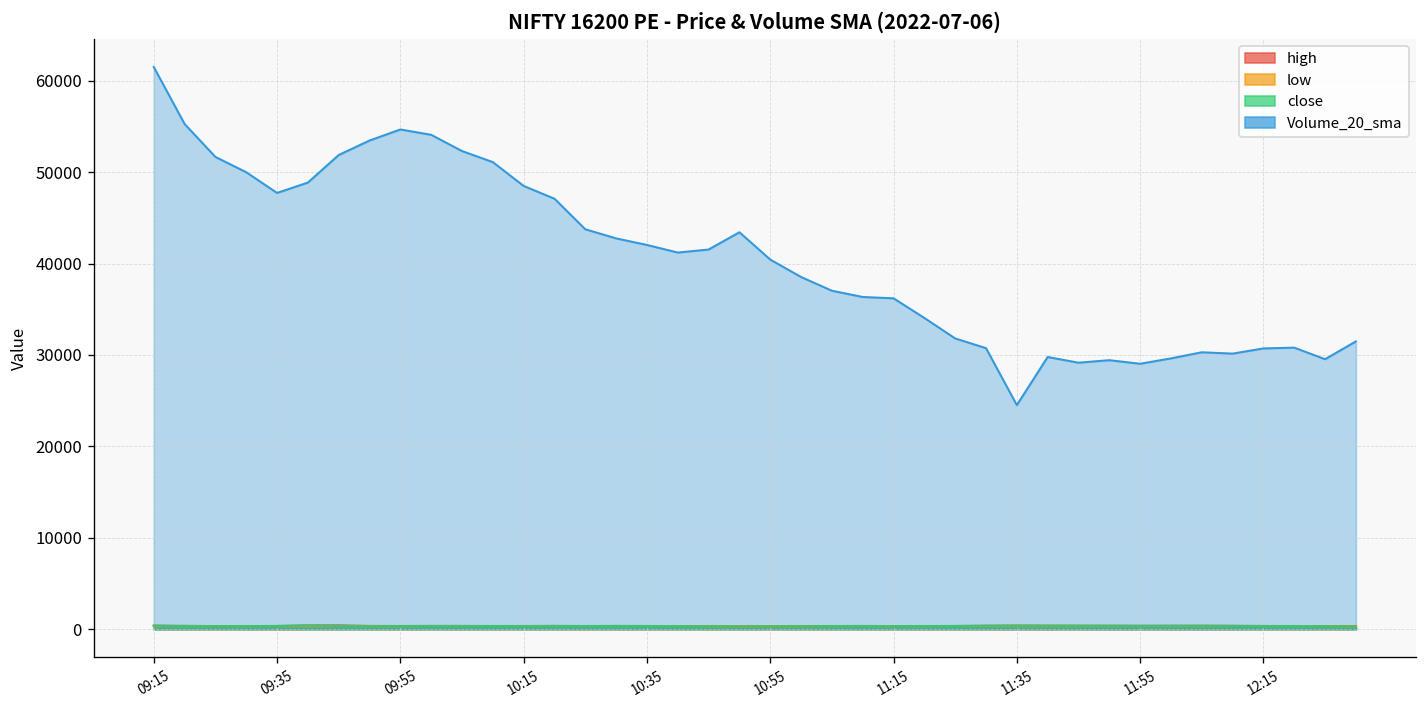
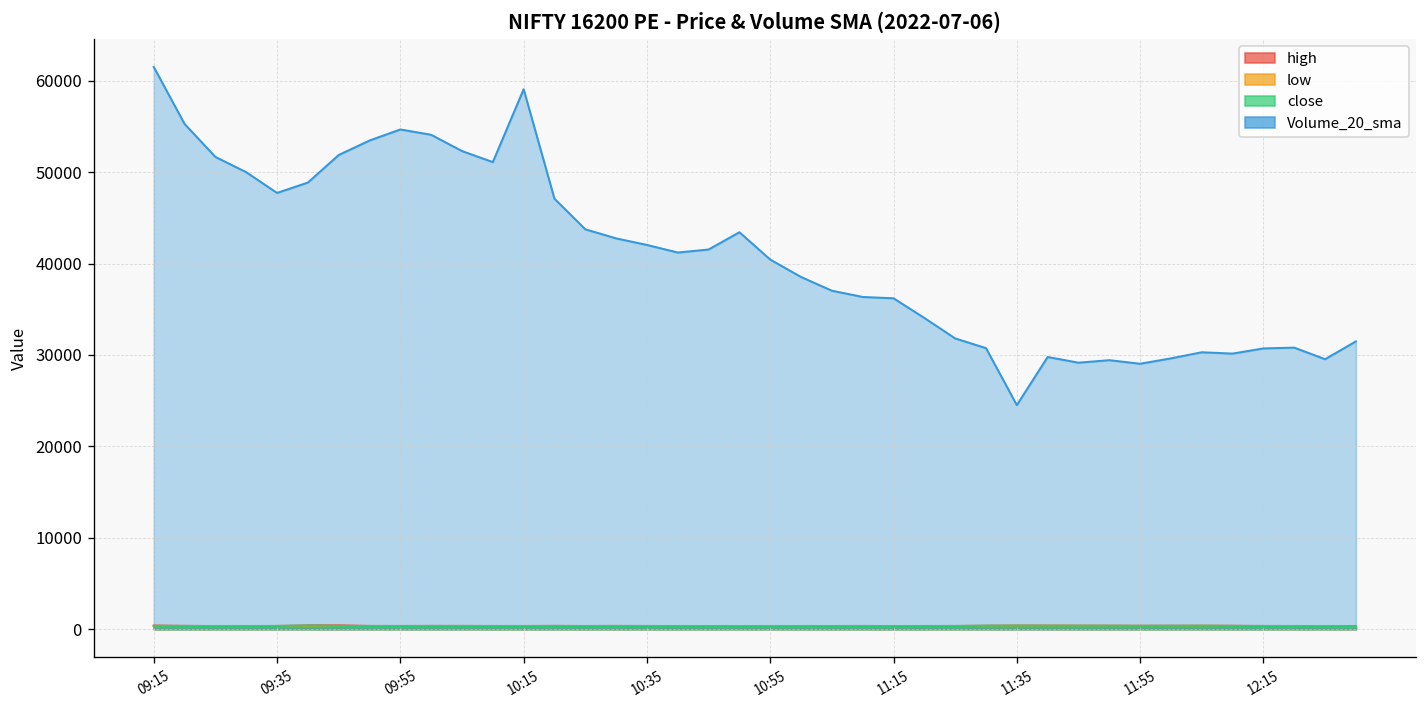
  {
    "Volume_20_sma": {
      "09:15": 62000,
      "09:35": 48000,
      "09:55": 55000,
-     "10:15": 48000,
+     "10:15": 59000,
      "10:35": 42000,
      "10:55": 40000,
      "11:15": 36000,
      "11:35": 25000,
      "11:55": 29000,
      "12:15": 31000
    }
  }
